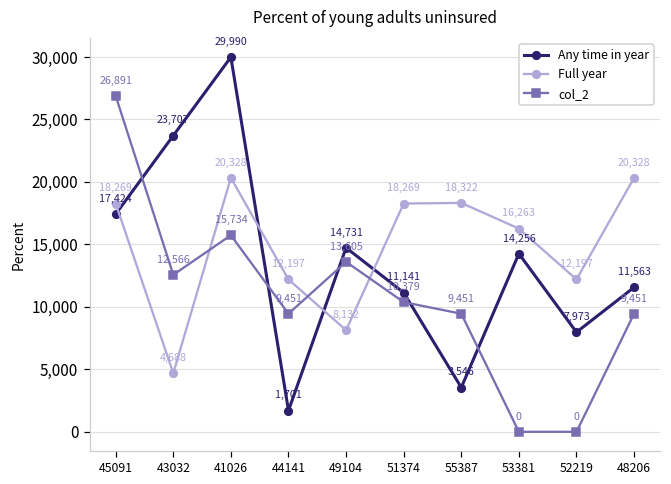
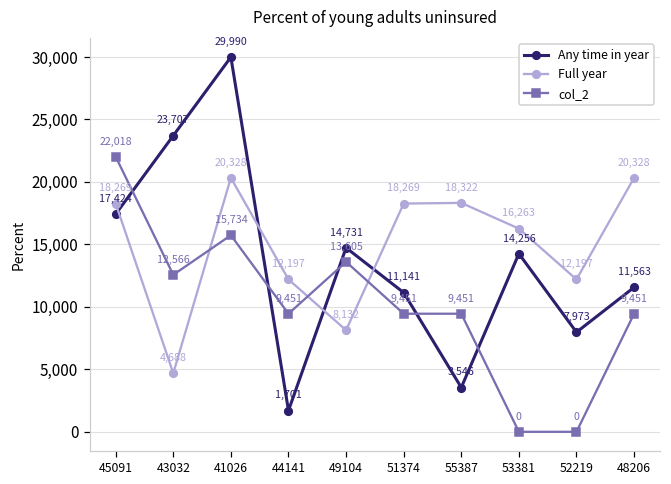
  {
    "Any time in year": {
      "43032": "23,707",
      "41026": "29,990",
      "44141": "1,701",
      "49104": "14,731",
      "51374": "11,141",
      "55387": "3,546",
      "53381": "14,256",
      "52219": "7,973",
      "48206": "11,563"
    },
    "Full year": {
      "45091": "18,269",
      "43032": "4,688",
      "41026": "20,328",
      "44141": "12,197",
      "49104": "8,132",
      "51374": "18,269",
      "55387": "18,322",
      "53381": "16,263",
      "52219": "12,197",
      "48206": "20,328"
    },
    "col_2": {
-     "45091": "26,891",
+     "45091": "22,018",
      "43032": "12,566",
      "41026": "15,734",
      "44141": "9,451",
-     "51374": "10,379",
+     "51374": "9,451",
      "55387": "9,451",
      "53381": "0",
      "52219": "0",
      "48206": "9,451"
    }
  }
